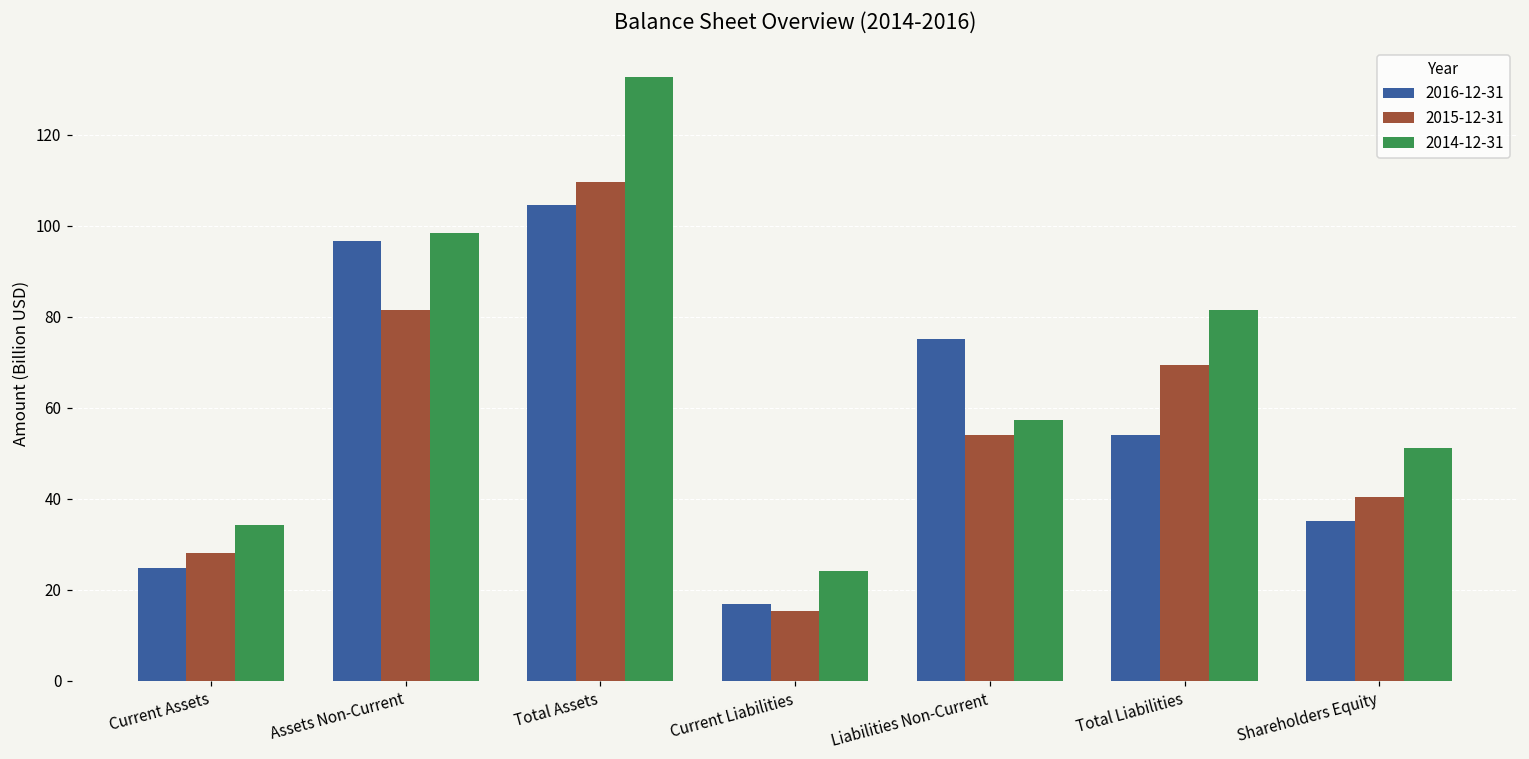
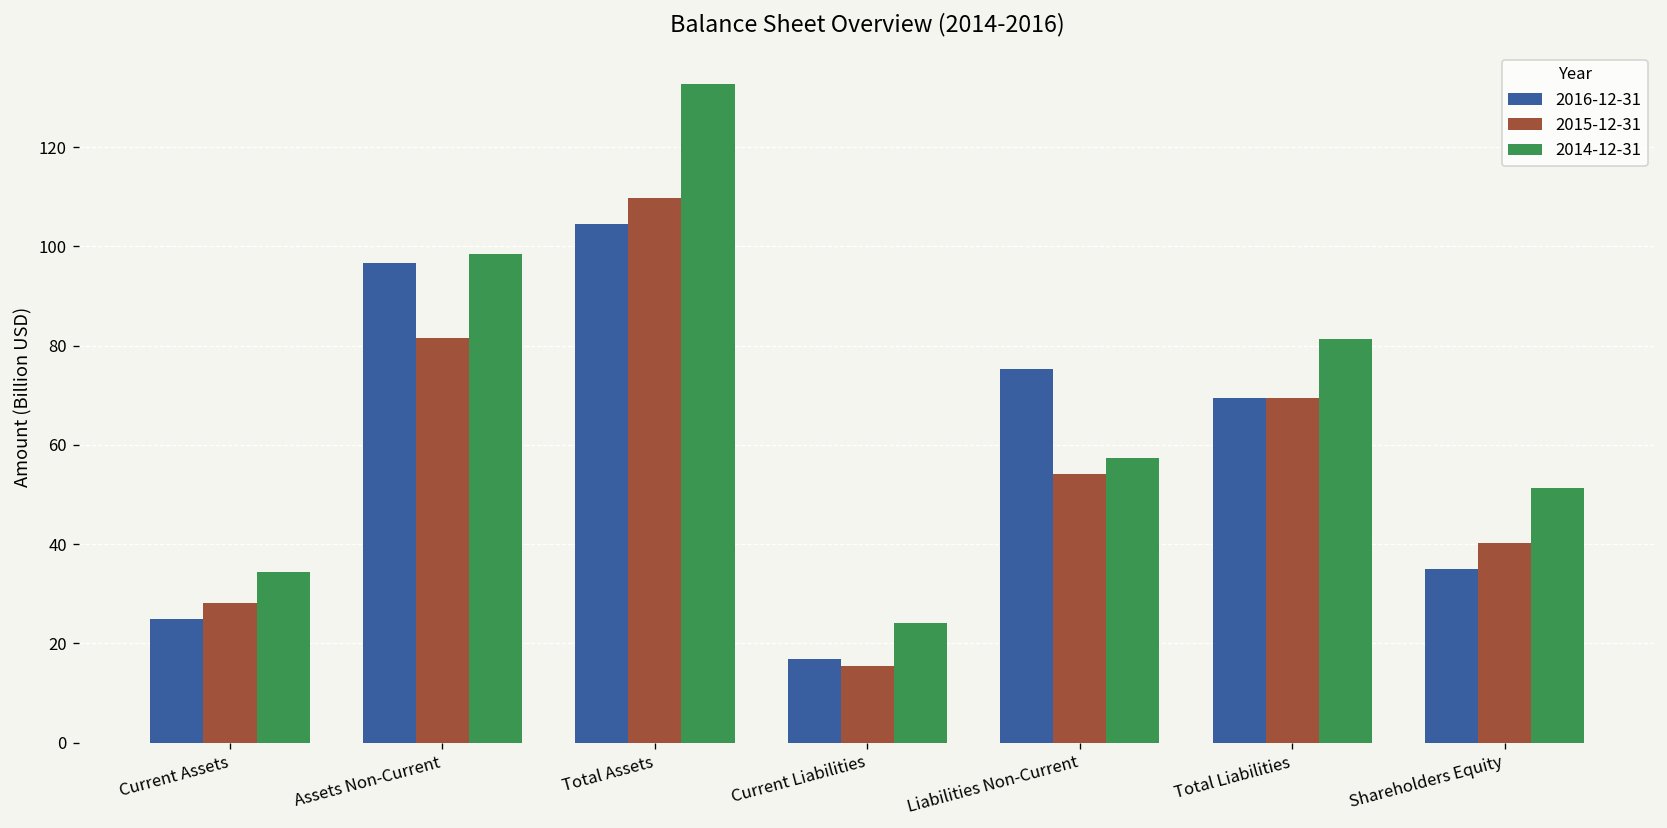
  {
    "2016-12-31": {
      "Current Assets": 25,
      "Assets Non-Current": 97,
      "Total Assets": 105,
      "Current Liabilities": 17,
      "Liabilities Non-Current": 75,
-     "Total Liabilities": 54,
+     "Total Liabilities": 69,
      "Shareholders Equity": 35
    },
    "2015-12-31": {
      "Current Assets": 28,
      "Assets Non-Current": 82,
      "Total Assets": 110,
      "Current Liabilities": 15,
      "Liabilities Non-Current": 54,
      "Total Liabilities": 69,
      "Shareholders Equity": 40
    },
    "2014-12-31": {
      "Current Assets": 34,
      "Assets Non-Current": 98,
      "Total Assets": 133,
      "Current Liabilities": 24,
      "Liabilities Non-Current": 57,
      "Total Liabilities": 81,
      "Shareholders Equity": 51
    }
  }
